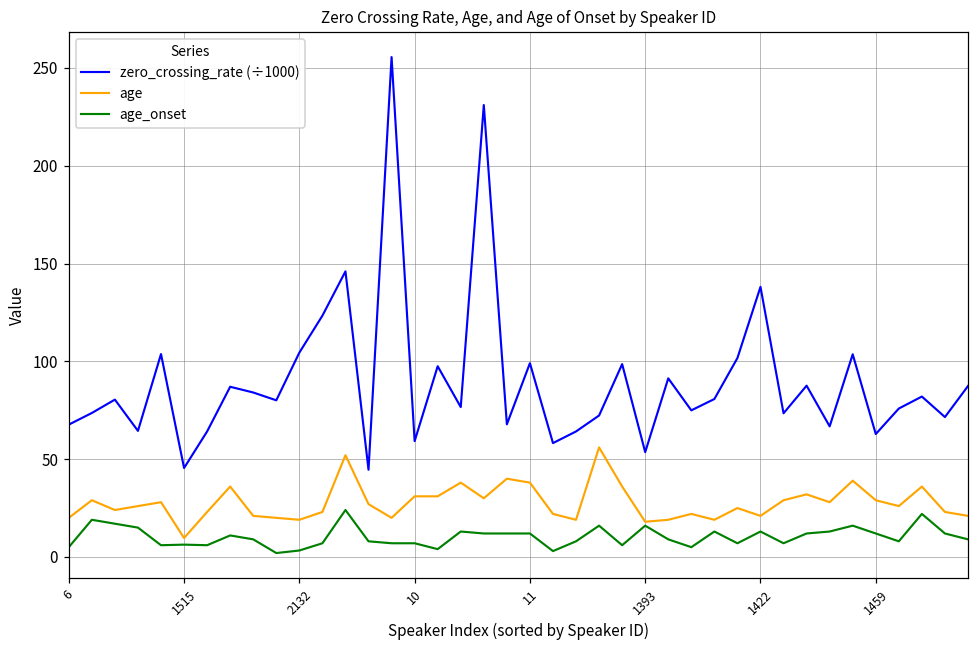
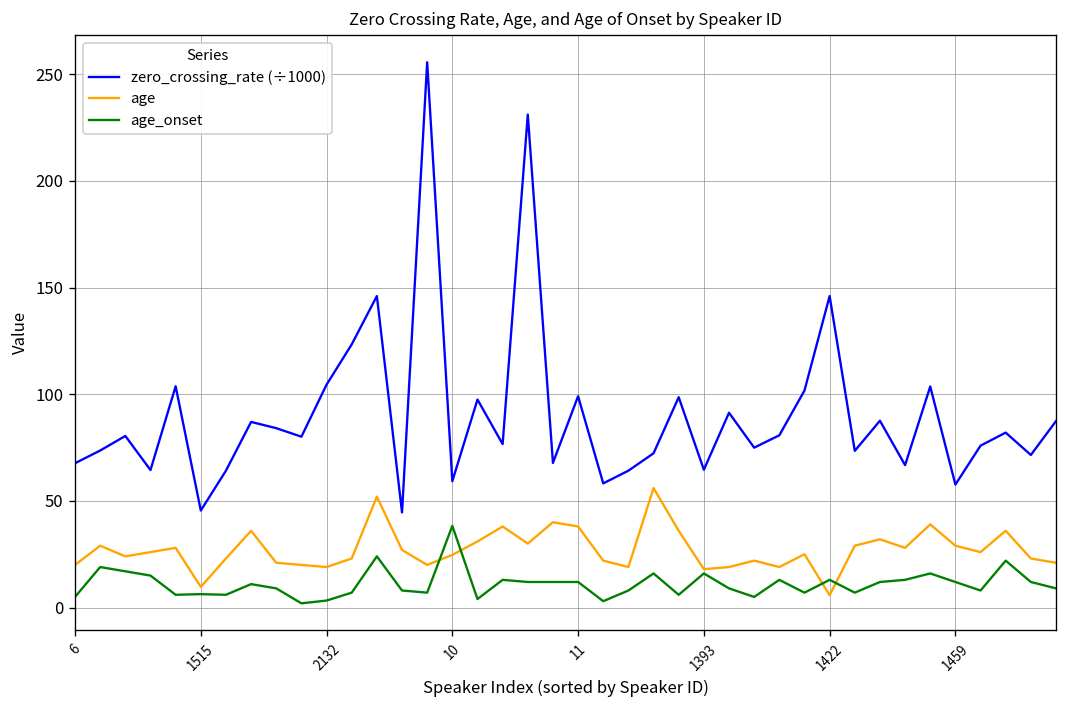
  {
    "zero_crossing_rate (÷1000)": {
      "1515": 45,
      "2132": 104,
      "10": 59,
-     "1393": 54,
-     "1422": 138,
-     "1459": 63
+     "1393": 65,
+     "1422": 146,
+     "1459": 58
    },
    "age": {
      "1515": 10,
      "2132": 19,
-     "10": 31,
+     "10": 25,
      "1393": 18,
-     "1422": 21,
+     "1422": 6,
      "1459": 29
    },
    "age_onset": {
      "1515": 6,
      "2132": 3,
-     "10": 7,
+     "10": 38,
      "1393": 16,
      "1422": 13,
      "1459": 12
    }
  }
